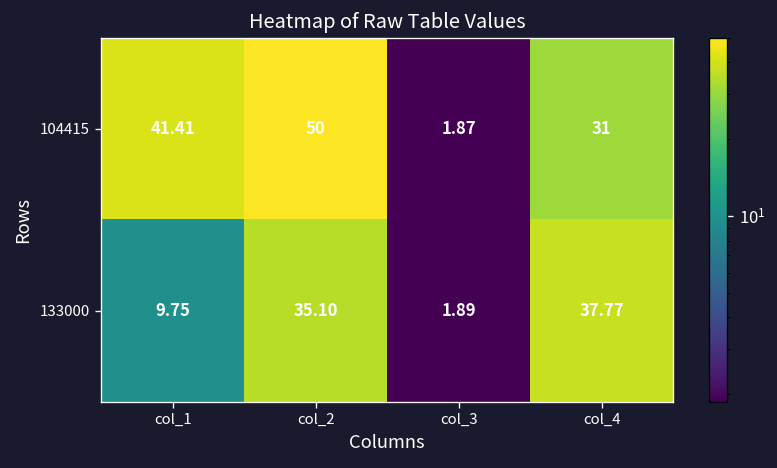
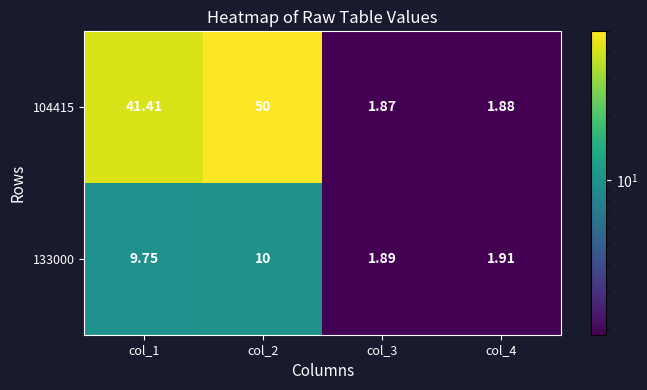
  {
    "104415": {
      "col_1": 41.41,
      "col_2": 50,
      "col_3": 1.87,
-     "col_4": 31
+     "col_4": 1.88
    },
    "133000": {
      "col_1": 9.75,
-     "col_2": 35.10,
+     "col_2": 10,
      "col_3": 1.89,
-     "col_4": 37.77
+     "col_4": 1.91
    }
  }
